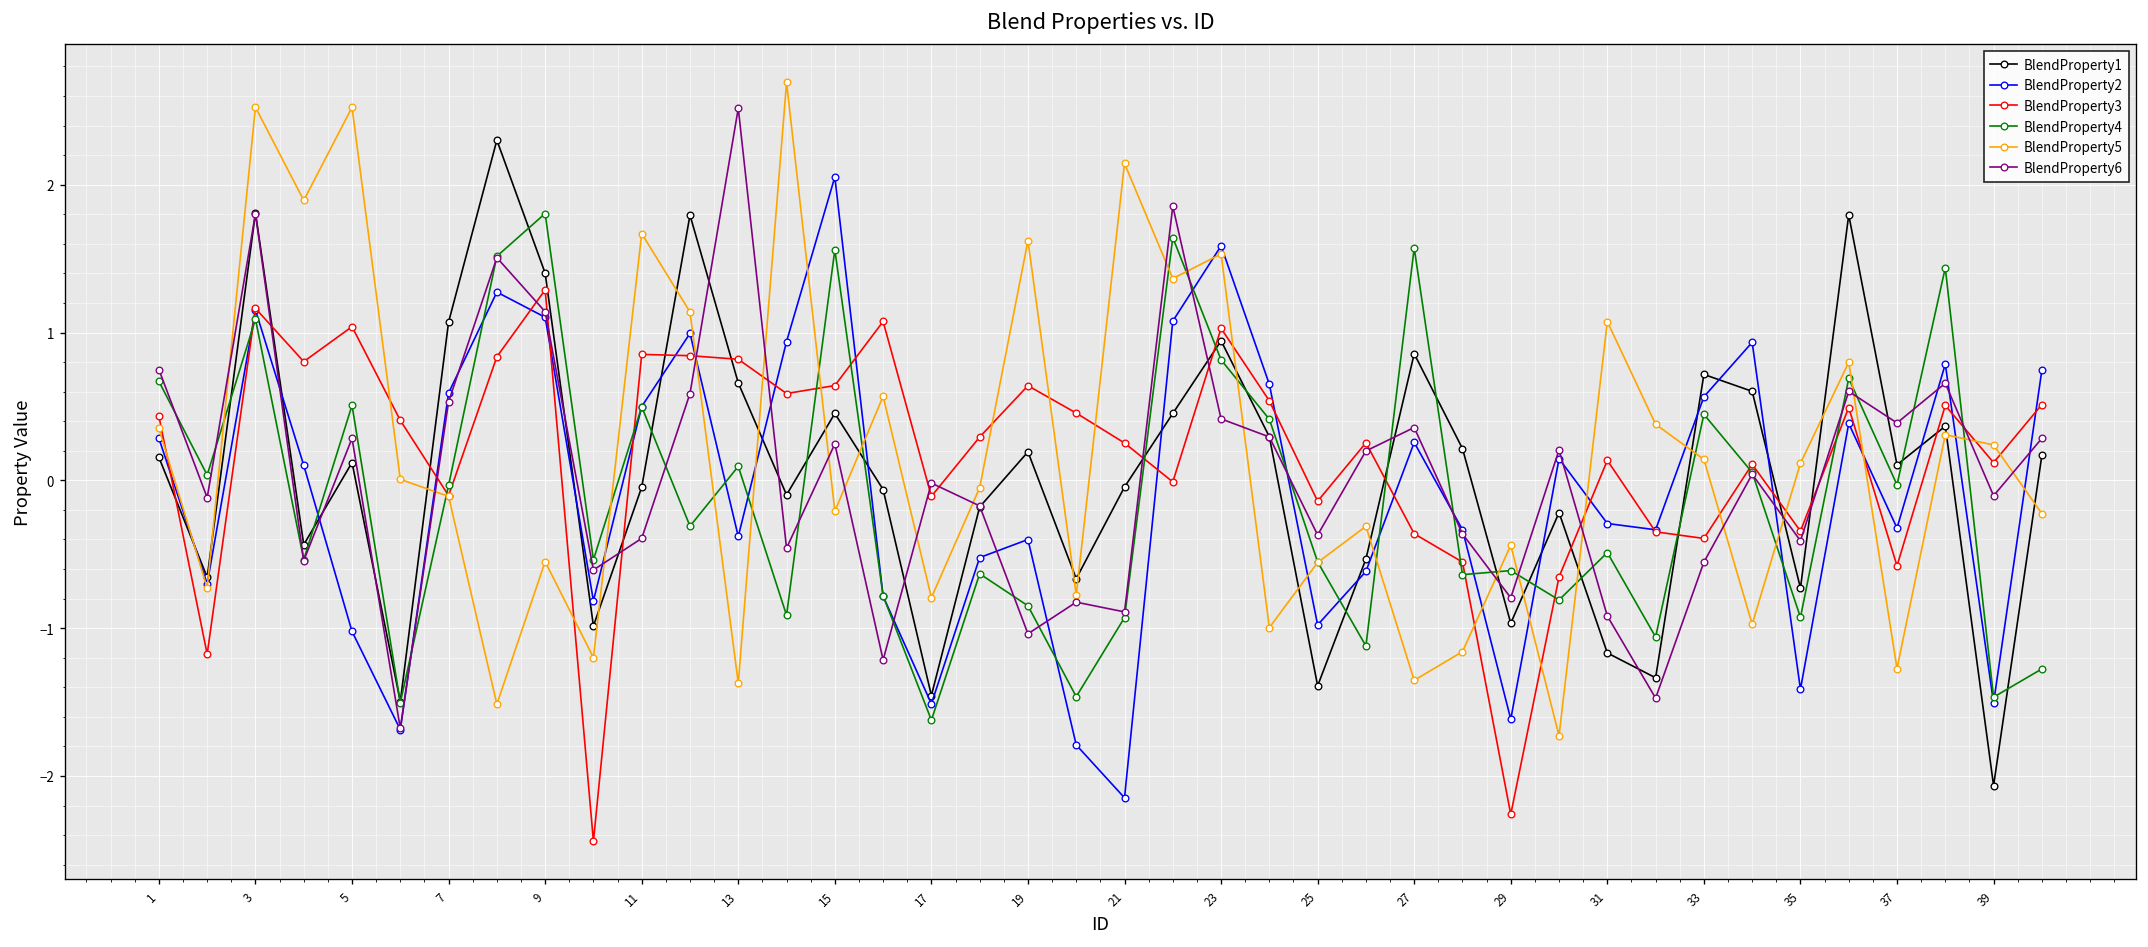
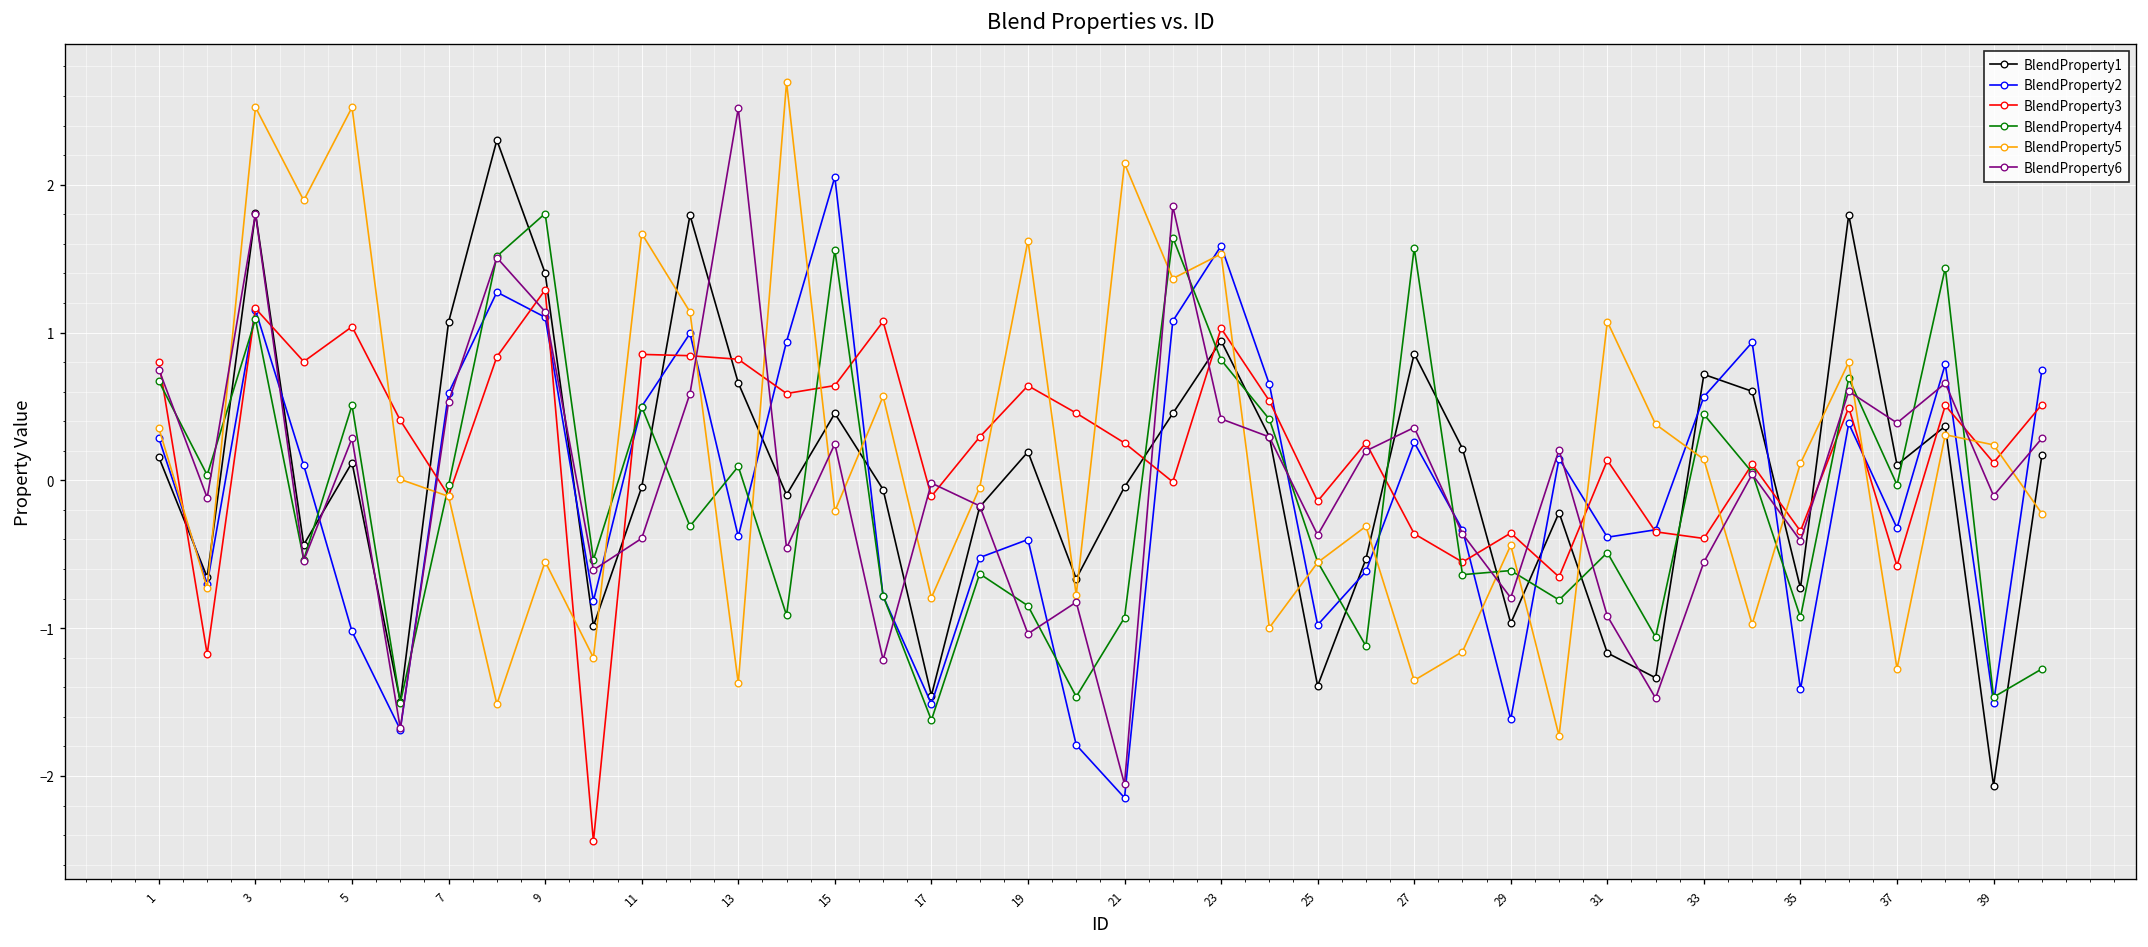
  {
    "BlendProperty1": {
      "1": 0.16,
      "5": 0.12,
      "7": 1.07,
      "9": 1.40,
      "11": -0.05,
      "13": 0.66,
      "15": 0.45,
      "17": -1.46,
      "19": 0.19,
      "21": -0.05,
      "23": 0.94,
      "25": -1.39,
      "27": 0.86,
      "29": -0.97,
      "31": -1.17,
      "33": 0.72,
      "35": -0.73,
      "37": 0.11,
      "39": -2.07
    },
    "BlendProperty2": {
      "1": 0.28,
      "5": -1.02,
      "7": 0.59,
      "9": 1.10,
      "13": -0.38,
      "15": 2.05,
      "17": -1.51,
      "19": -0.40,
      "21": -2.15,
      "23": 1.59,
      "25": -0.98,
      "27": 0.26,
      "29": -1.62,
-     "31": -0.29,
+     "31": -0.38,
      "33": 0.56,
      "35": -1.41,
      "37": -0.32,
      "39": -1.51
    },
    "BlendProperty3": {
-     "1": 0.43,
+     "1": 0.80,
      "5": 1.04,
      "9": 1.29,
      "11": 0.85,
      "13": 0.82,
      "15": 0.64,
      "17": -0.11,
      "19": 0.64,
      "21": 0.25,
      "23": 1.03,
      "25": -0.14,
      "27": -0.36,
-     "29": -2.26,
+     "29": -0.36,
      "31": 0.13,
      "33": -0.39,
      "35": -0.34,
      "37": -0.58,
      "39": 0.12
    },
    "BlendProperty4": {
      "1": 0.67,
      "3": 1.09,
      "5": 0.51,
      "7": -0.03,
      "9": 1.80,
      "13": 0.09,
      "15": 1.56,
      "17": -1.62,
      "19": -0.85,
      "21": -0.93,
      "23": 0.81,
      "27": 1.57,
      "29": -0.61,
      "31": -0.49,
      "33": 0.45,
      "35": -0.93,
      "37": -0.03,
      "39": -1.47
    },
    "BlendProperty5": {
      "1": 0.35,
      "3": 2.52,
      "5": 2.52,
      "9": -0.55,
      "11": 1.67,
      "13": -1.37,
      "15": -0.21,
      "17": -0.79,
      "19": 1.62,
      "21": 2.14,
      "23": 1.53,
      "27": -1.35,
      "29": -0.44,
      "31": 1.07,
      "33": 0.14,
      "35": 0.12,
      "37": -1.27,
      "39": 0.24
    },
    "BlendProperty6": {
      "1": 0.75,
      "5": 0.28,
      "7": 0.53,
      "9": 1.14,
      "11": -0.39,
      "13": 2.52,
      "15": 0.25,
      "17": -0.02,
      "19": -1.04,
-     "21": -0.89,
+     "21": -2.06,
      "23": 0.42,
      "25": -0.37,
      "27": 0.36,
      "29": -0.79,
      "31": -0.92,
      "33": -0.55,
      "35": -0.41,
      "37": 0.39,
      "39": -0.10
    }
  }
